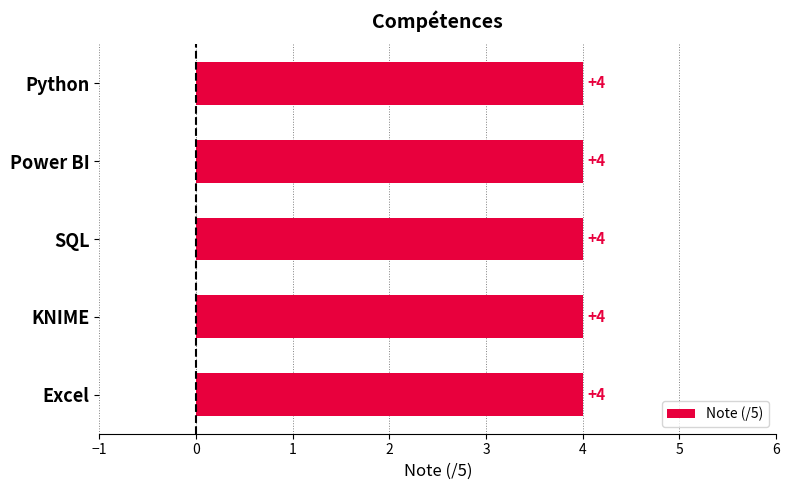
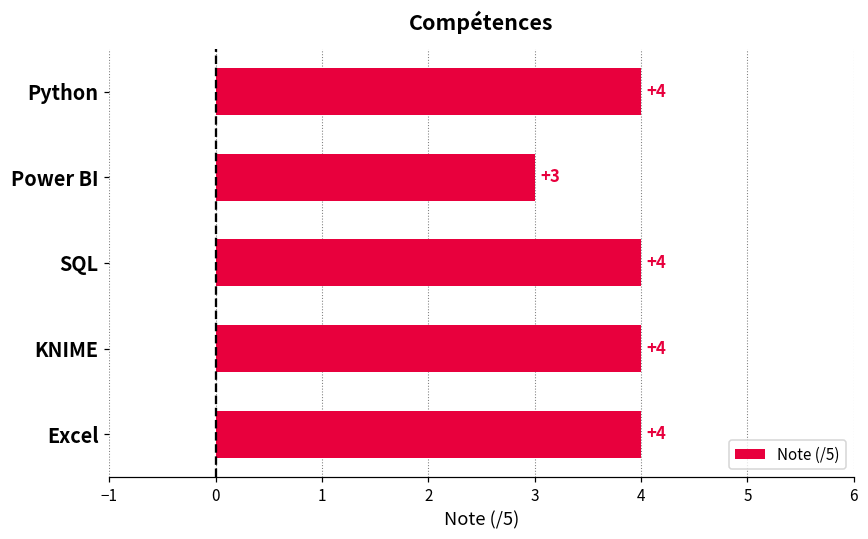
  {
    "Python": "+4",
-   "Power BI": "+4",
+   "Power BI": "+3",
    "SQL": "+4",
    "KNIME": "+4",
    "Excel": "+4"
  }
